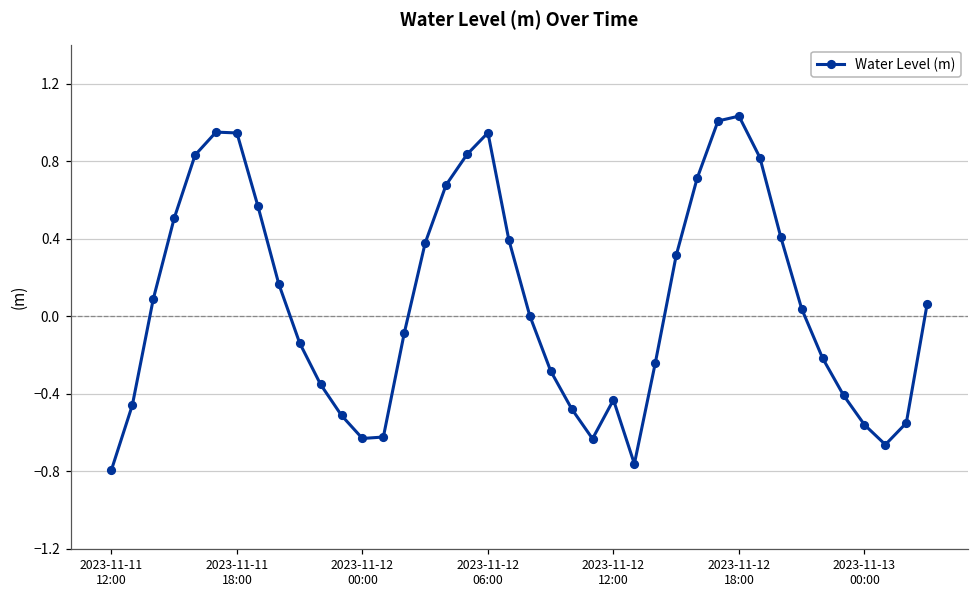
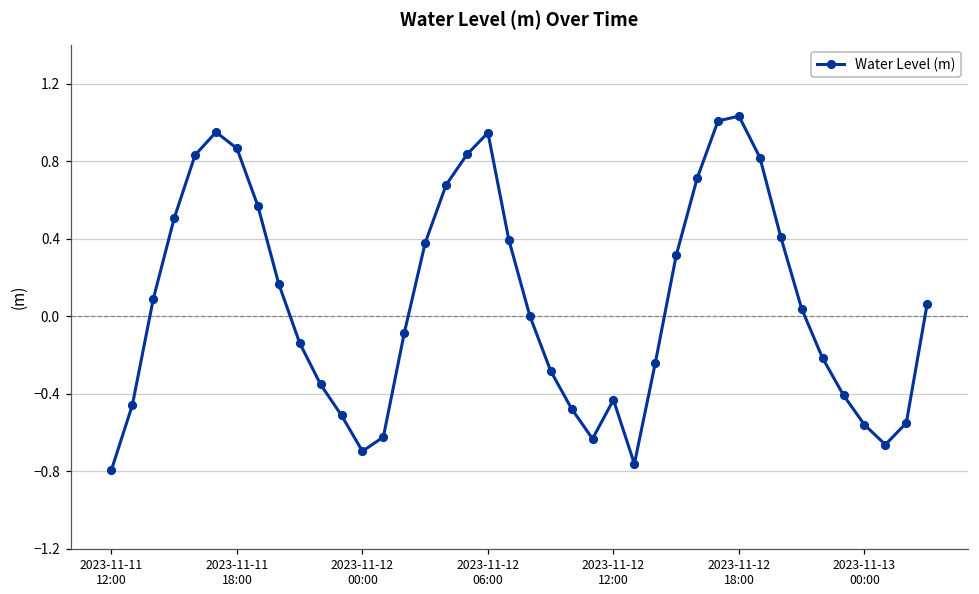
  {
    "2023-11-11 12:00": -0.79,
-   "2023-11-11 18:00": 0.94,
-   "2023-11-12 00:00": -0.63,
+   "2023-11-11 18:00": 0.86,
+   "2023-11-12 00:00": -0.70,
    "2023-11-12 06:00": 0.95,
    "2023-11-12 12:00": -0.43,
    "2023-11-12 18:00": 1.03,
    "2023-11-13 00:00": -0.56
  }
